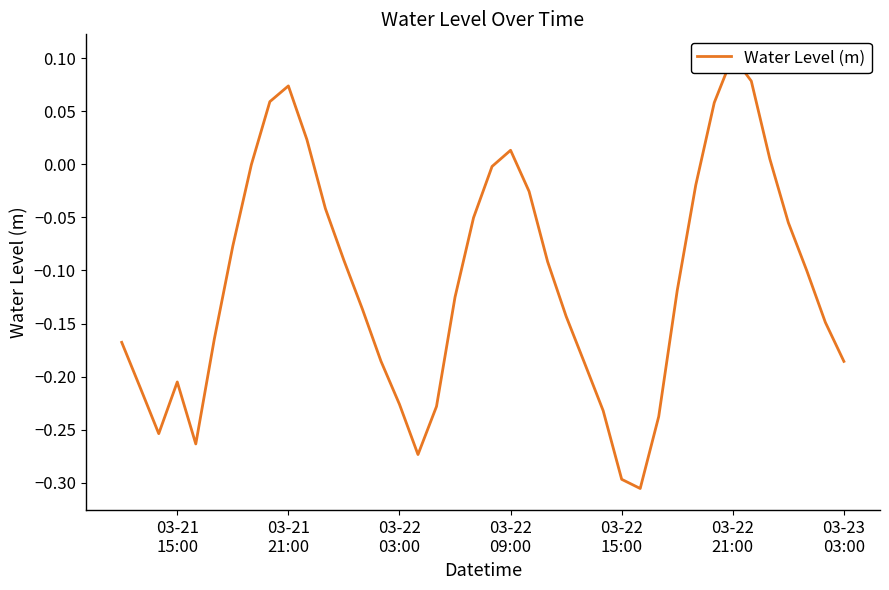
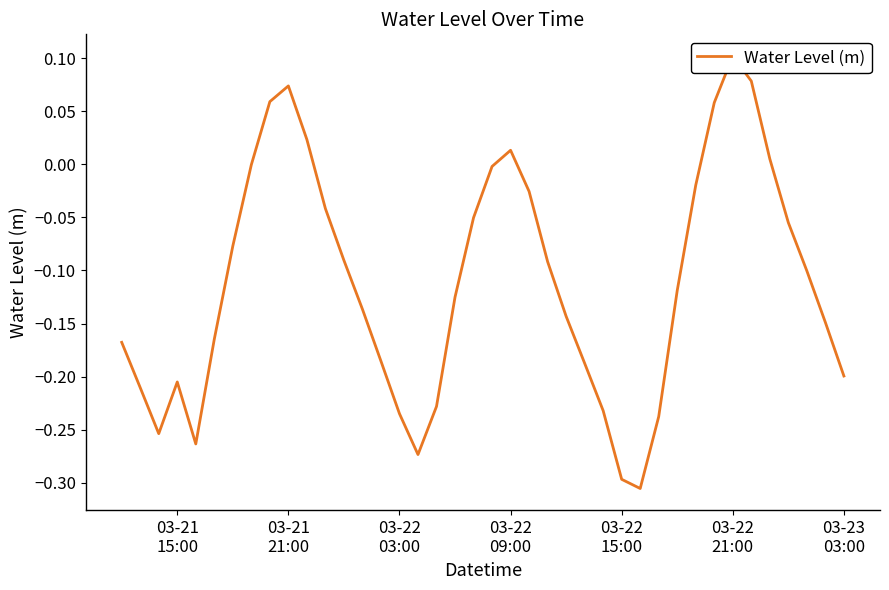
  {
    "03-21 15:00": -0.205,
    "03-21 21:00": 0.074,
-   "03-22 03:00": -0.226,
+   "03-22 03:00": -0.235,
    "03-22 09:00": 0.013,
    "03-22 15:00": -0.297,
-   "03-23 03:00": -0.186
+   "03-23 03:00": -0.199
  }
